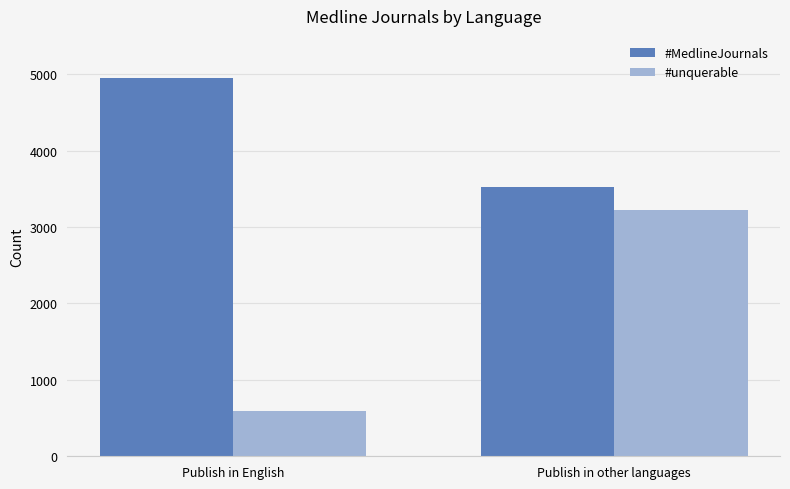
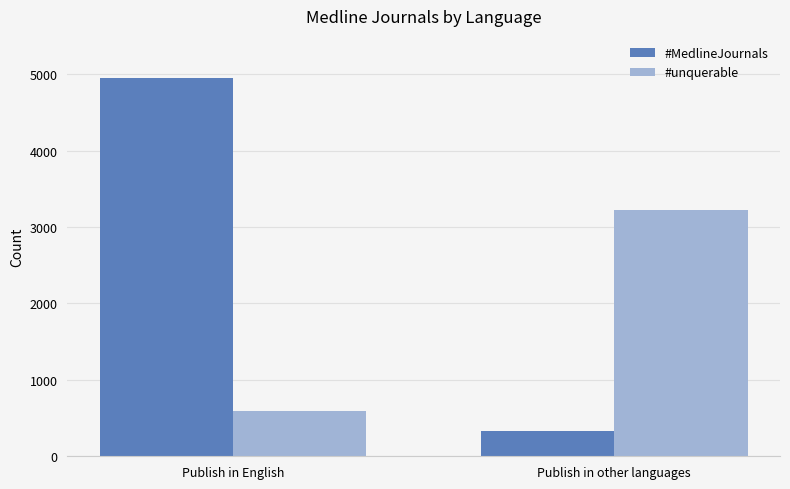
  {
    "#MedlineJournals": {
      "Publish in English": 4900,
-     "Publish in other languages": 3500
+     "Publish in other languages": 300
    },
    "#unquerable": {
      "Publish in English": 600,
      "Publish in other languages": 3200
    }
  }
